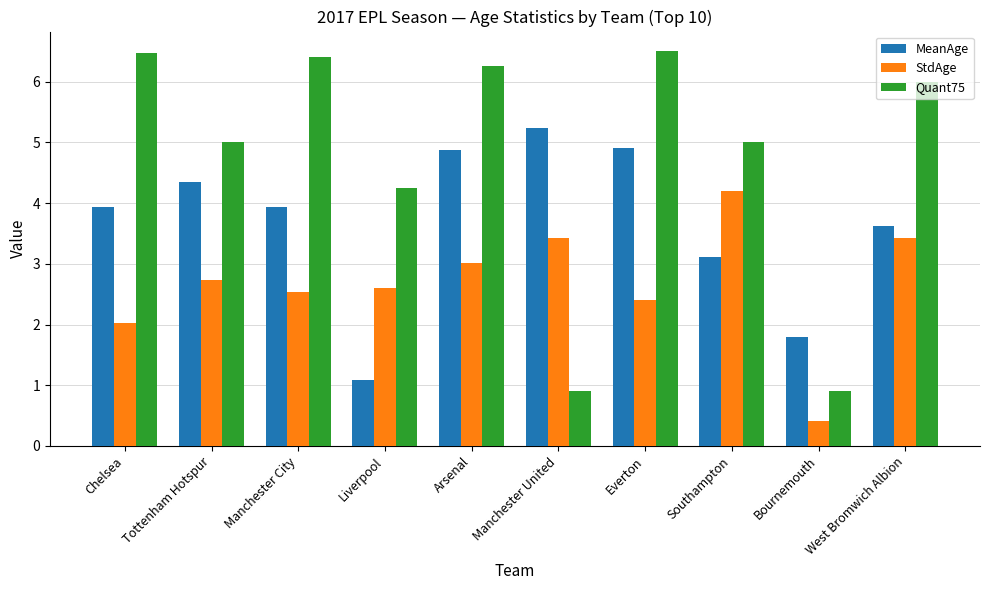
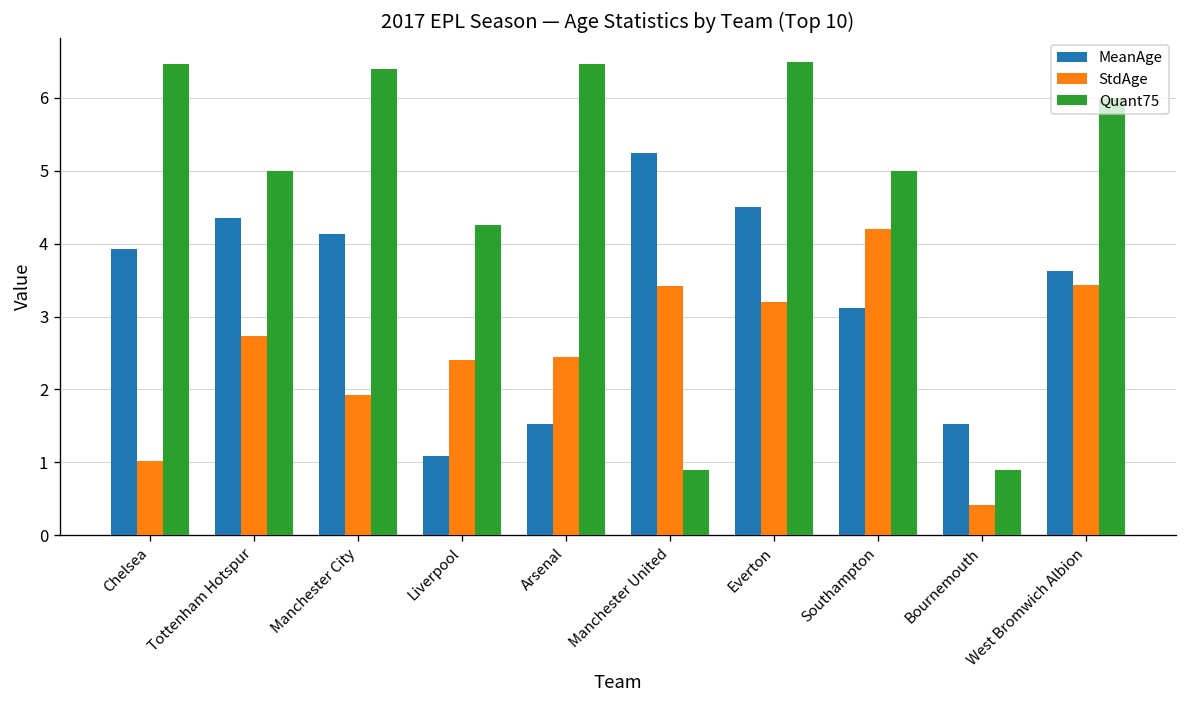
  {
    "MeanAge": {
      "Chelsea": 3.9,
      "Tottenham Hotspur": 4.4,
-     "Manchester City": 3.9,
+     "Manchester City": 4.1,
      "Liverpool": 1.1,
-     "Arsenal": 4.9,
+     "Arsenal": 1.5,
      "Manchester United": 5.2,
-     "Everton": 4.9,
+     "Everton": 4.5,
      "Southampton": 3.1,
-     "Bournemouth": 1.8,
+     "Bournemouth": 1.5,
      "West Bromwich Albion": 3.6
    },
    "StdAge": {
-     "Chelsea": 2.0,
+     "Chelsea": 1.0,
      "Tottenham Hotspur": 2.7,
-     "Manchester City": 2.5,
-     "Liverpool": 2.6,
-     "Arsenal": 3.0,
+     "Manchester City": 1.9,
+     "Liverpool": 2.4,
+     "Arsenal": 2.4,
      "Manchester United": 3.4,
-     "Everton": 2.4,
+     "Everton": 3.2,
      "Southampton": 4.2,
      "Bournemouth": 0.4,
      "West Bromwich Albion": 3.4
    },
    "Quant75": {
      "Chelsea": 6.5,
      "Tottenham Hotspur": 5.0,
      "Manchester City": 6.4,
      "Liverpool": 4.3,
-     "Arsenal": 6.3,
+     "Arsenal": 6.5,
      "Manchester United": 0.9,
      "Everton": 6.5,
      "Southampton": 5.0,
      "Bournemouth": 0.9
    }
  }
